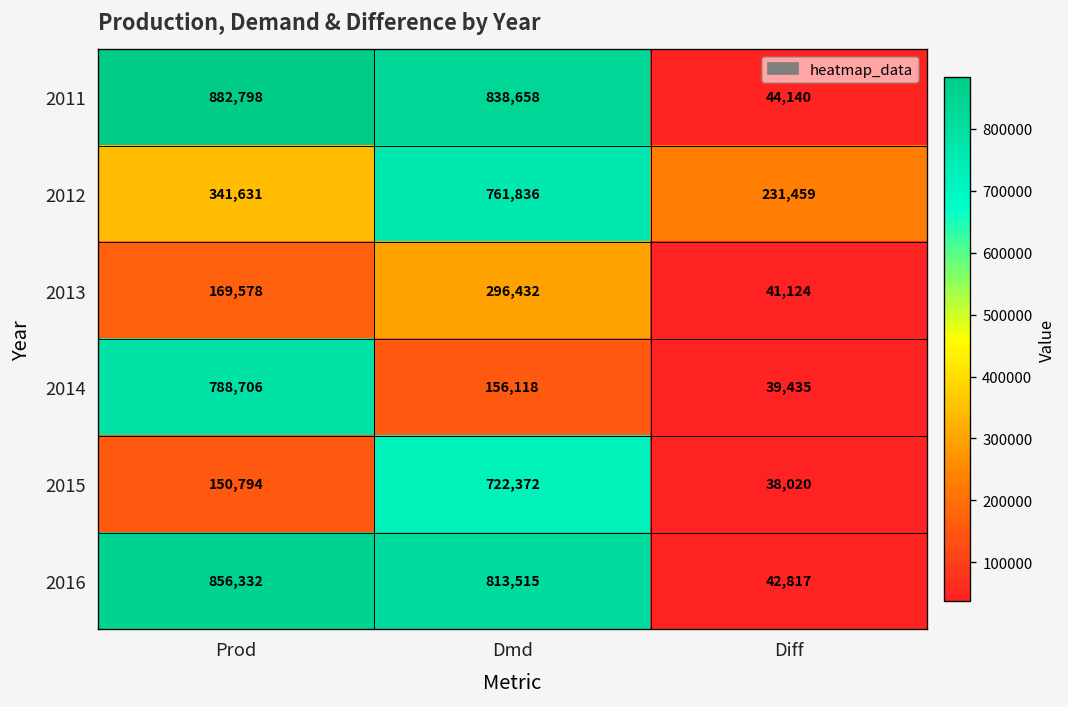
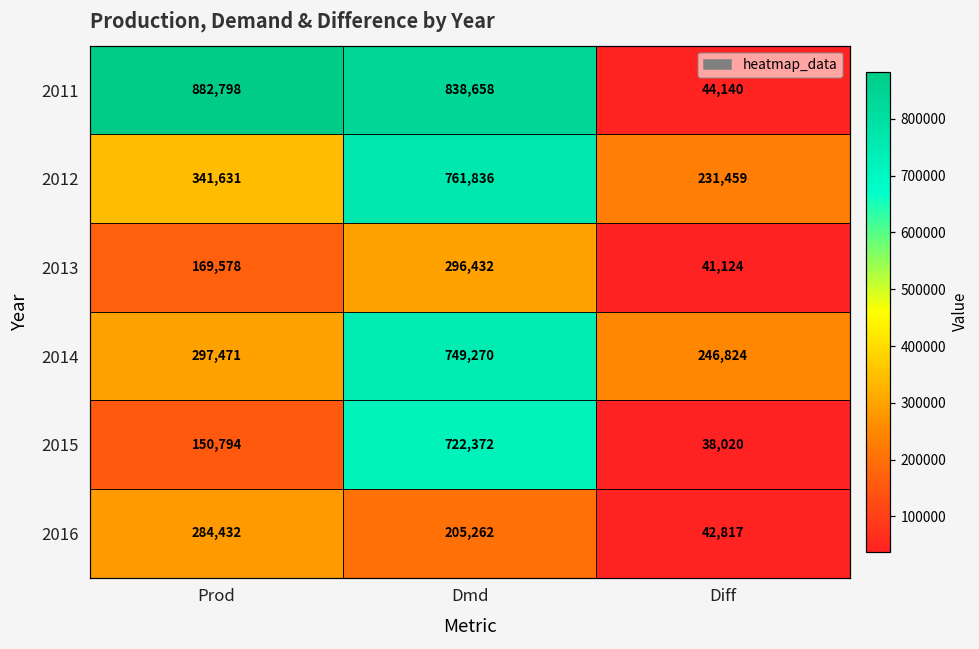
  {
    "2011": {
      "Prod": "882,798",
      "Dmd": "838,658",
      "Diff": "44,140"
    },
    "2012": {
      "Prod": "341,631",
      "Dmd": "761,836",
      "Diff": "231,459"
    },
    "2013": {
      "Prod": "169,578",
      "Dmd": "296,432",
      "Diff": "41,124"
    },
    "2014": {
-     "Prod": "788,706",
-     "Dmd": "156,118",
-     "Diff": "39,435"
+     "Prod": "297,471",
+     "Dmd": "749,270",
+     "Diff": "246,824"
    },
    "2015": {
      "Prod": "150,794",
      "Dmd": "722,372",
      "Diff": "38,020"
    },
    "2016": {
-     "Prod": "856,332",
-     "Dmd": "813,515",
+     "Prod": "284,432",
+     "Dmd": "205,262",
      "Diff": "42,817"
    }
  }
